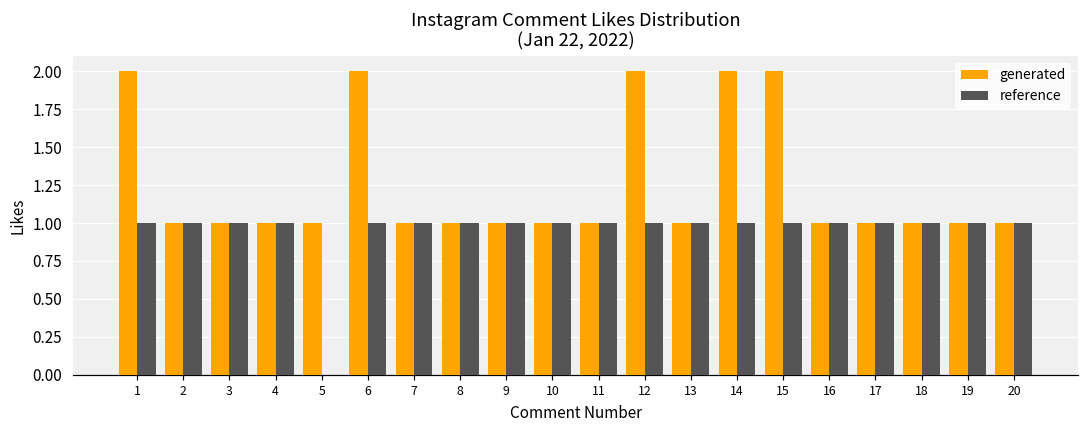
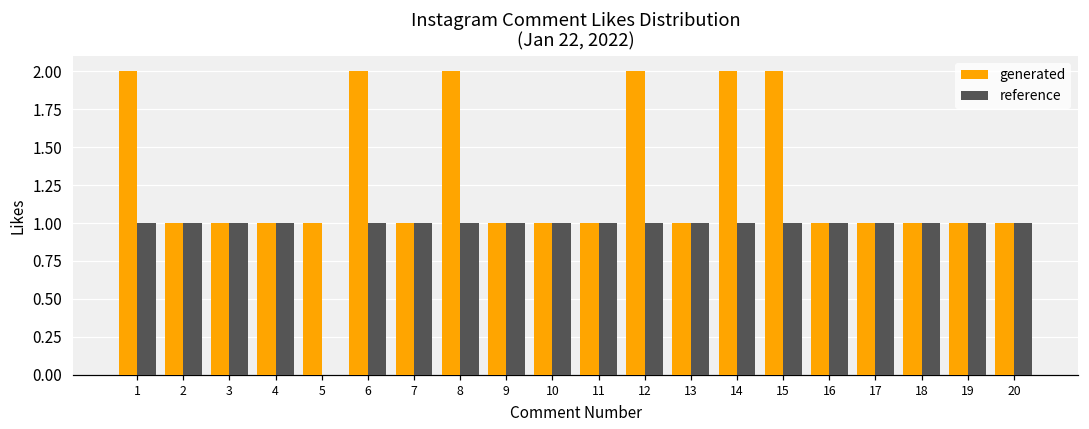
  {
    "generated": {
      "1": 2,
      "2": 1,
      "3": 1,
      "4": 1,
      "5": 1,
      "6": 2,
      "7": 1,
-     "8": 1,
+     "8": 2,
      "9": 1,
      "10": 1,
      "11": 1,
      "12": 2,
      "13": 1,
      "14": 2,
      "15": 2,
      "16": 1,
      "17": 1,
      "18": 1,
      "19": 1,
      "20": 1
    },
    "reference": {
      "1": 1,
      "2": 1,
      "3": 1,
      "4": 1,
      "5": 0,
      "6": 1,
      "7": 1,
      "8": 1,
      "9": 1,
      "10": 1,
      "11": 1,
      "12": 1,
      "13": 1,
      "14": 1,
      "15": 1,
      "16": 1,
      "17": 1,
      "18": 1,
      "19": 1,
      "20": 1
    }
  }
